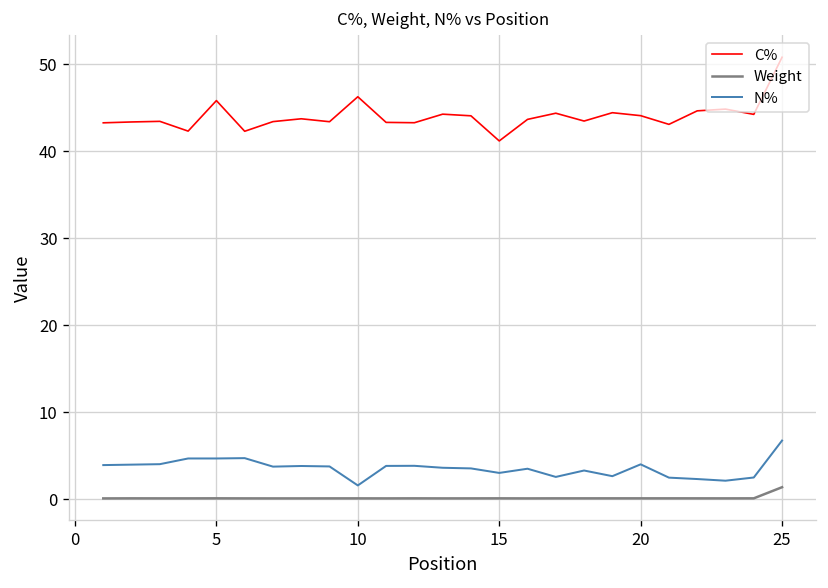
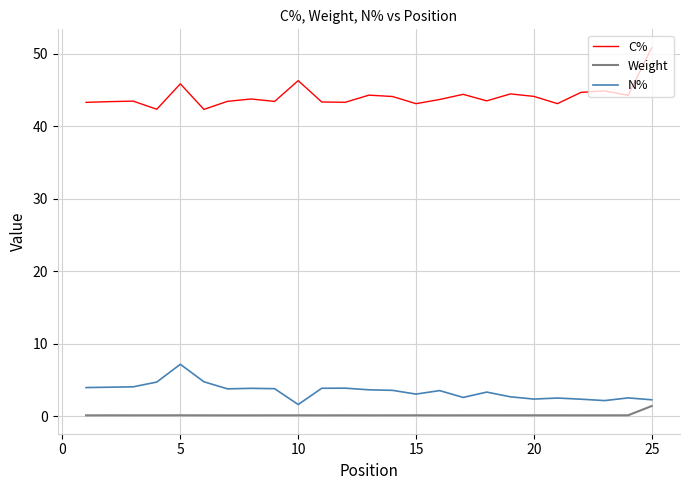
  {
    "C%": {
      "5": 46,
      "10": 46,
-     "15": 41,
+     "15": 43,
      "20": 44
    },
    "Weight": {
      "5": 0,
      "10": 0,
      "15": 0,
      "20": 0,
      "25": 1
    },
    "N%": {
-     "5": 5,
+     "5": 7,
      "10": 2,
      "15": 3,
-     "20": 4,
-     "25": 7
+     "20": 2,
+     "25": 2
    }
  }
